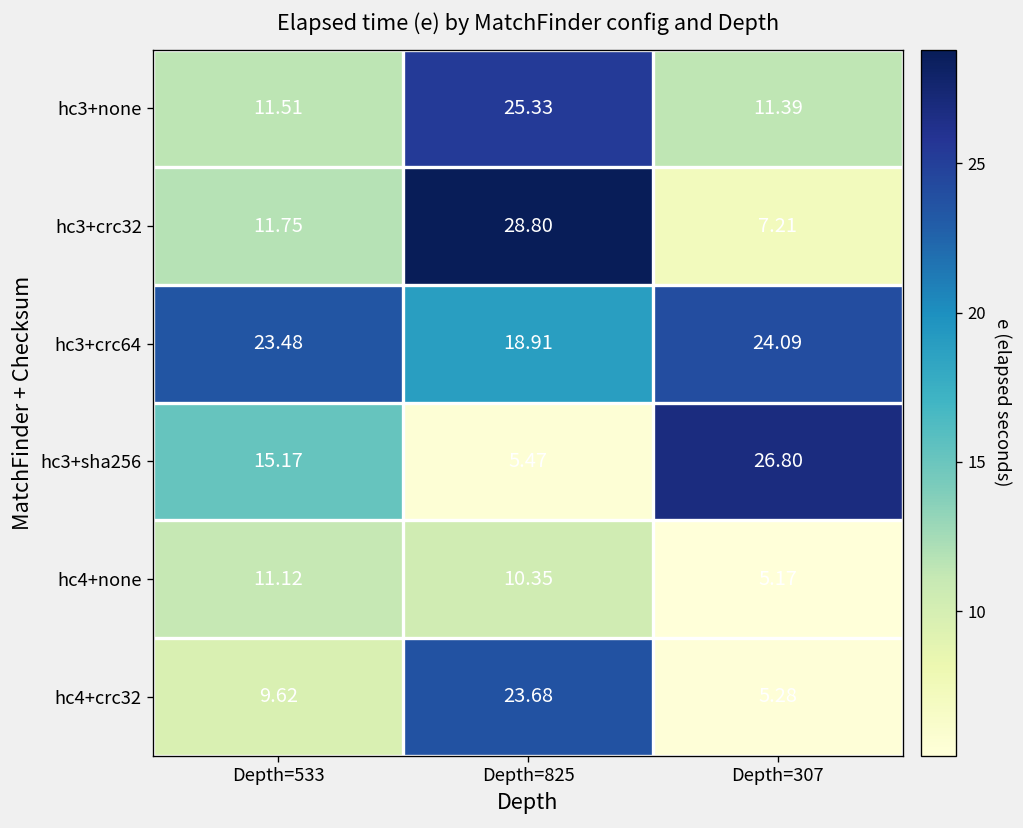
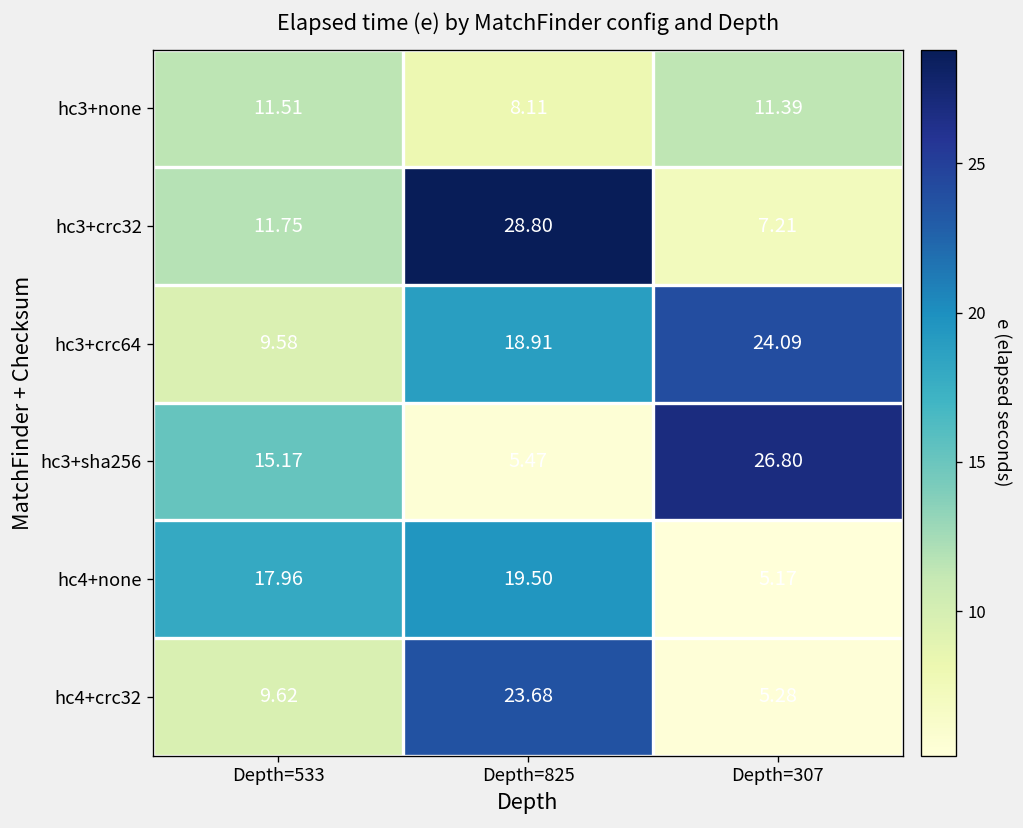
  {
    "hc3+none": {
      "Depth=533": 11.51,
-     "Depth=825": 25.33,
+     "Depth=825": 8.11,
      "Depth=307": 11.39
    },
    "hc3+crc32": {
      "Depth=533": 11.75,
      "Depth=825": 28.80,
      "Depth=307": 7.21
    },
    "hc3+crc64": {
-     "Depth=533": 23.48,
+     "Depth=533": 9.58,
      "Depth=825": 18.91,
      "Depth=307": 24.09
    },
    "hc3+sha256": {
      "Depth=533": 15.17,
      "Depth=307": 26.80
    },
    "hc4+none": {
-     "Depth=533": 11.12,
-     "Depth=825": 10.35
+     "Depth=533": 17.96,
+     "Depth=825": 19.50
    },
    "hc4+crc32": {
      "Depth=533": 9.62,
      "Depth=825": 23.68
    }
  }
